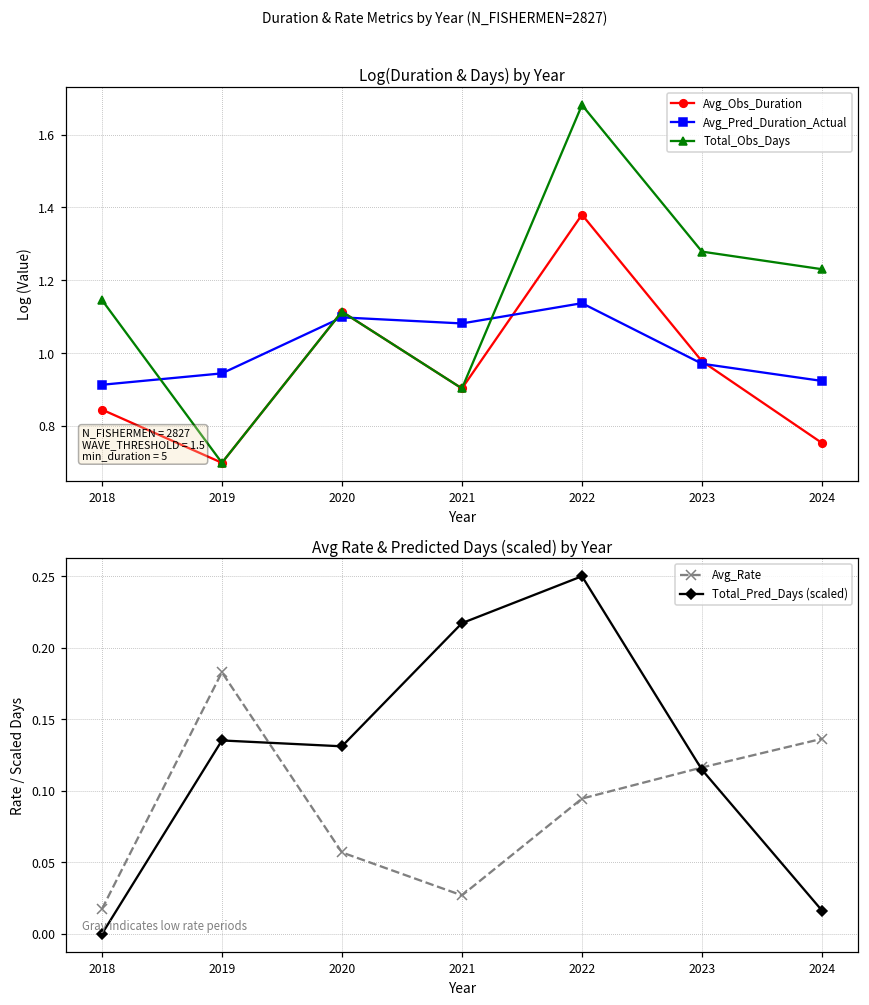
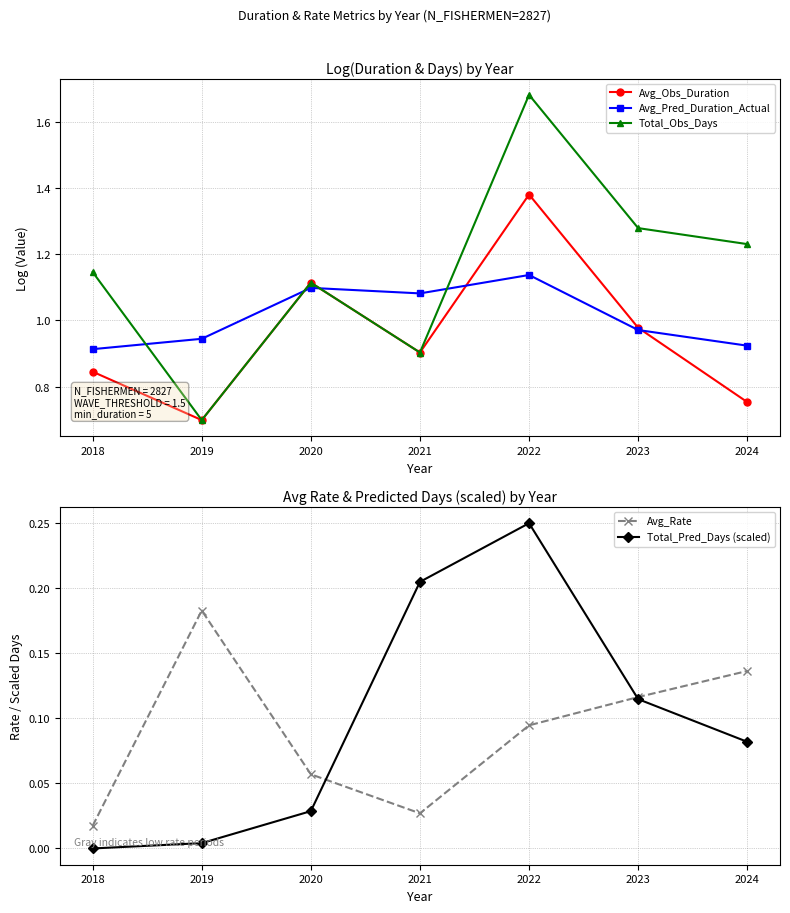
  {
    "Log(Duration & Days) by Year": {
      "Avg_Obs_Duration": {
        "2022": 1.38,
        "2024": 0.75
      },
      "Avg_Pred_Duration_Actual": {
        "2018": 0.91,
        "2019": 0.94,
        "2020": 1.10,
        "2021": 1.08,
        "2022": 1.14,
        "2024": 0.92
      },
      "Total_Obs_Days": {
        "2018": 1.15,
        "2022": 1.68,
        "2023": 1.28,
        "2024": 1.23
      }
    },
    "Avg Rate & Predicted Days (scaled) by Year": {
      "Avg_Rate": {
        "2018": 0.017,
        "2019": 0.183,
        "2020": 0.057,
        "2021": 0.027,
        "2022": 0.095,
        "2024": 0.136
      },
      "Total_Pred_Days (scaled)": {
        "2018": 0.000,
-       "2019": 0.135,
-       "2020": 0.131,
-       "2021": 0.217,
+       "2019": 0.004,
+       "2020": 0.029,
+       "2021": 0.205,
        "2022": 0.250,
-       "2024": 0.016
+       "2024": 0.082
      }
    }
  }
